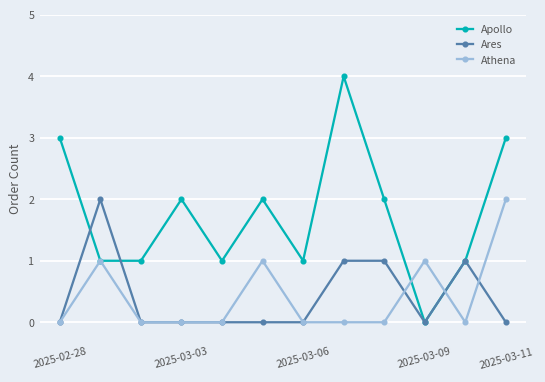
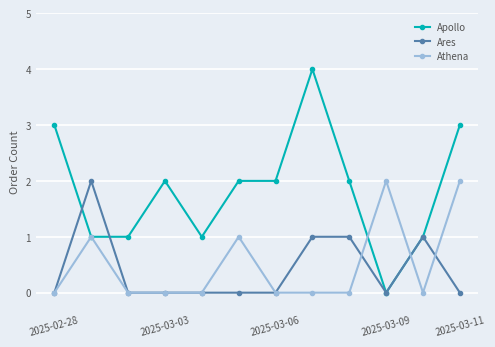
  {
    "Apollo": {
      "2025-02-28": 3,
      "2025-03-03": 2,
-     "2025-03-06": 1,
+     "2025-03-06": 2,
      "2025-03-11": 3
    },
    "Ares": {
      "2025-03-11": 0
    },
    "Athena": {
-     "2025-03-09": 1,
+     "2025-03-09": 2,
      "2025-03-11": 2
    }
  }
